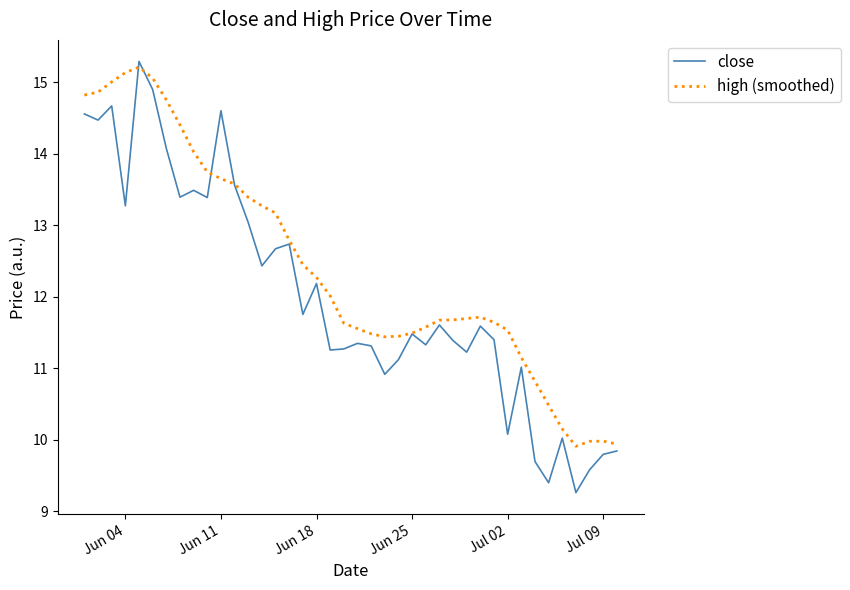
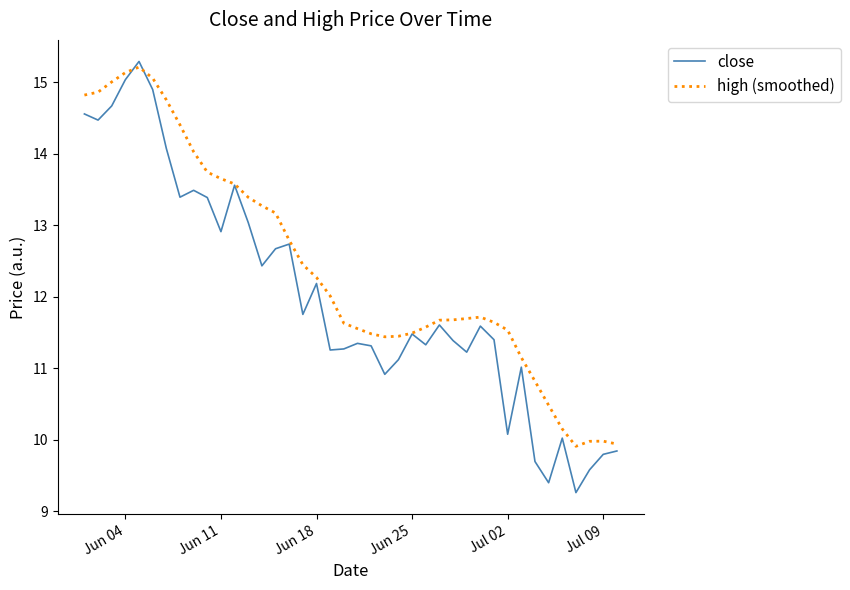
  {
    "close": {
-     "Jun 04": 13.3,
-     "Jun 11": 14.6,
+     "Jun 04": 15.0,
+     "Jun 11": 12.9,
      "Jun 18": 12.2,
      "Jul 02": 10.1,
      "Jul 09": 9.8
    },
    "high (smoothed)": {
      "Jun 04": 15.1,
      "Jun 11": 13.7,
      "Jun 18": 12.3,
      "Jul 02": 11.5,
      "Jul 09": 10.0
    }
  }
